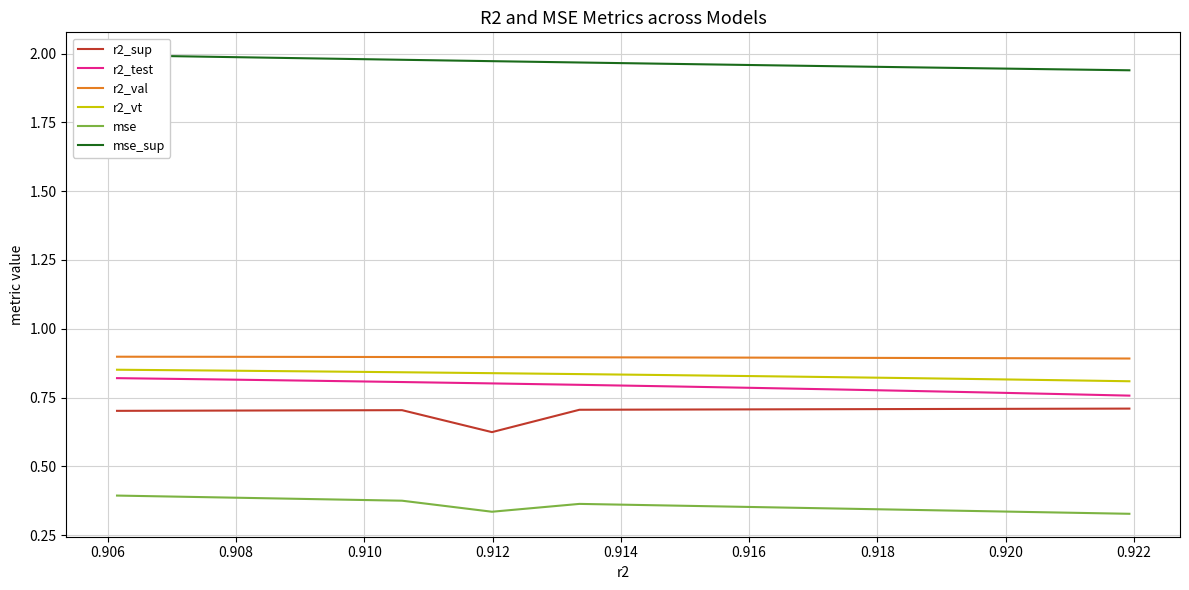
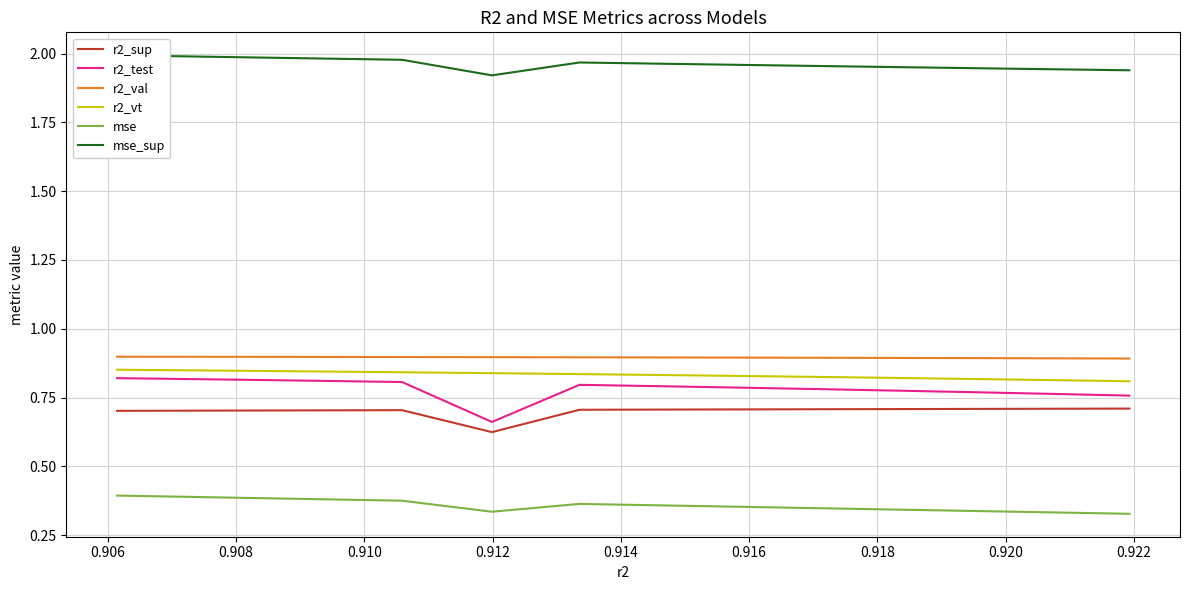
  {
    "r2_sup": {
      "0.912": 0.62
    },
    "r2_test": {
-     "0.912": 0.80
+     "0.912": 0.66
    },
    "r2_val": {
      "0.912": 0.90
    },
    "r2_vt": {
      "0.912": 0.84
    },
    "mse": {
      "0.912": 0.34
    },
    "mse_sup": {
-     "0.912": 1.97
+     "0.912": 1.92
    }
  }
